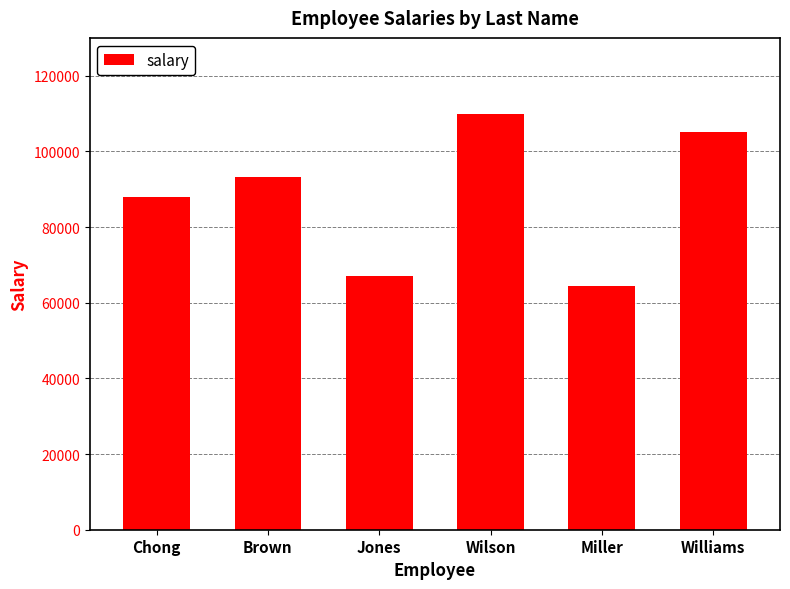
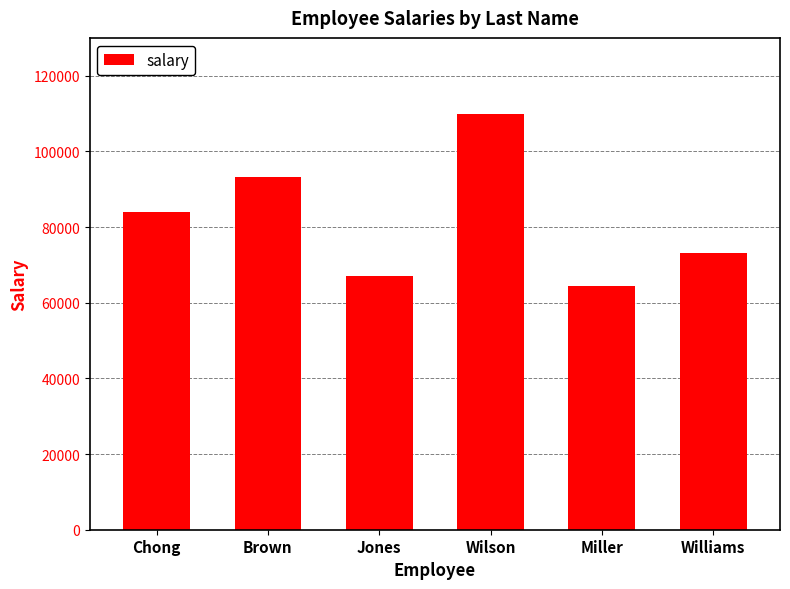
  {
-   "Chong": 88000,
+   "Chong": 84000,
    "Brown": 93000,
    "Jones": 67000,
    "Wilson": 110000,
    "Miller": 64000,
-   "Williams": 105000
+   "Williams": 73000
  }
